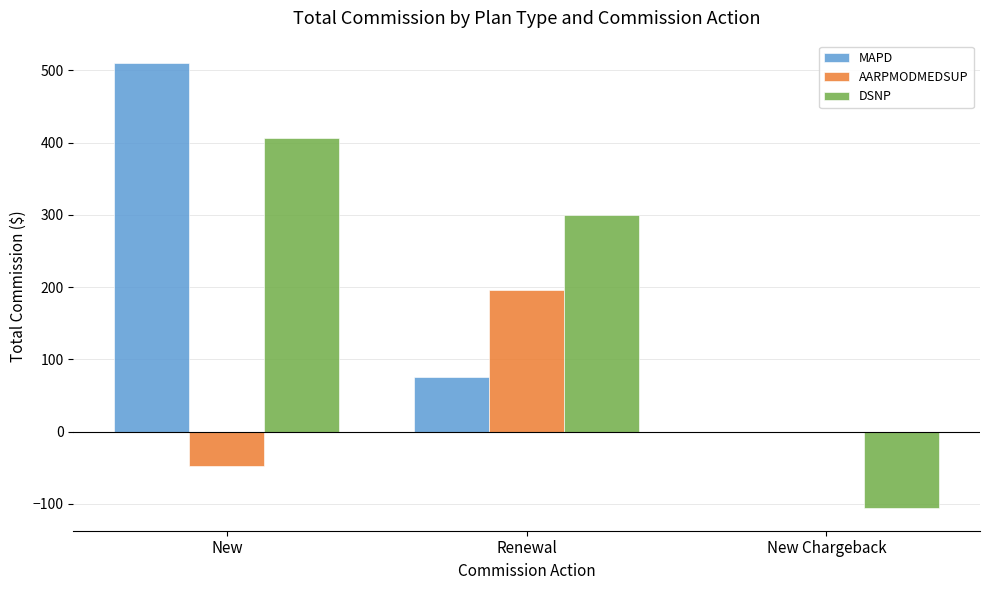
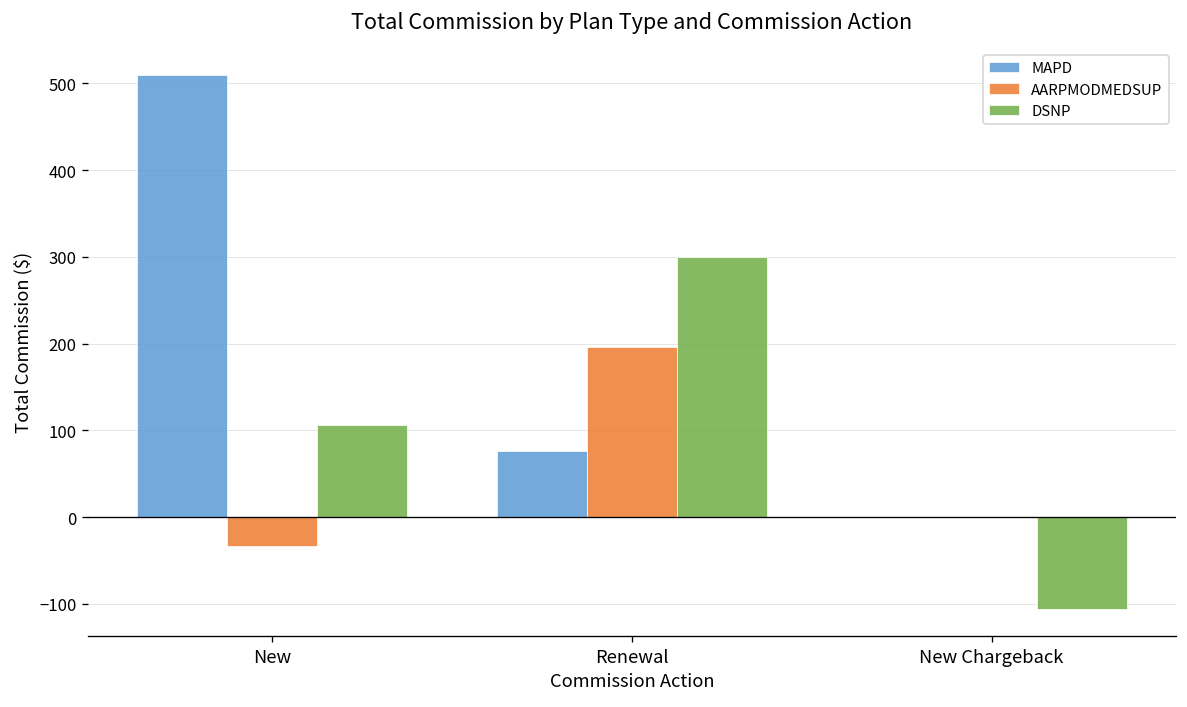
  {
    "MAPD": {
      "New": 510,
      "Renewal": 80,
      "New Chargeback": 0
    },
    "AARPMODMEDSUP": {
-     "New": -50,
+     "New": -30,
      "Renewal": 200,
      "New Chargeback": 0
    },
    "DSNP": {
-     "New": 410,
+     "New": 110,
      "Renewal": 300,
      "New Chargeback": -110
    }
  }
